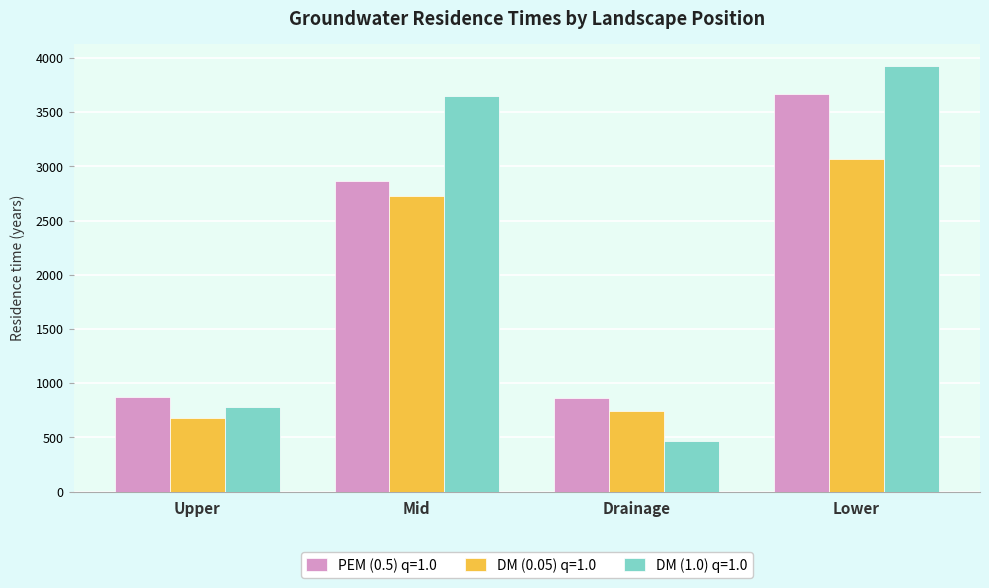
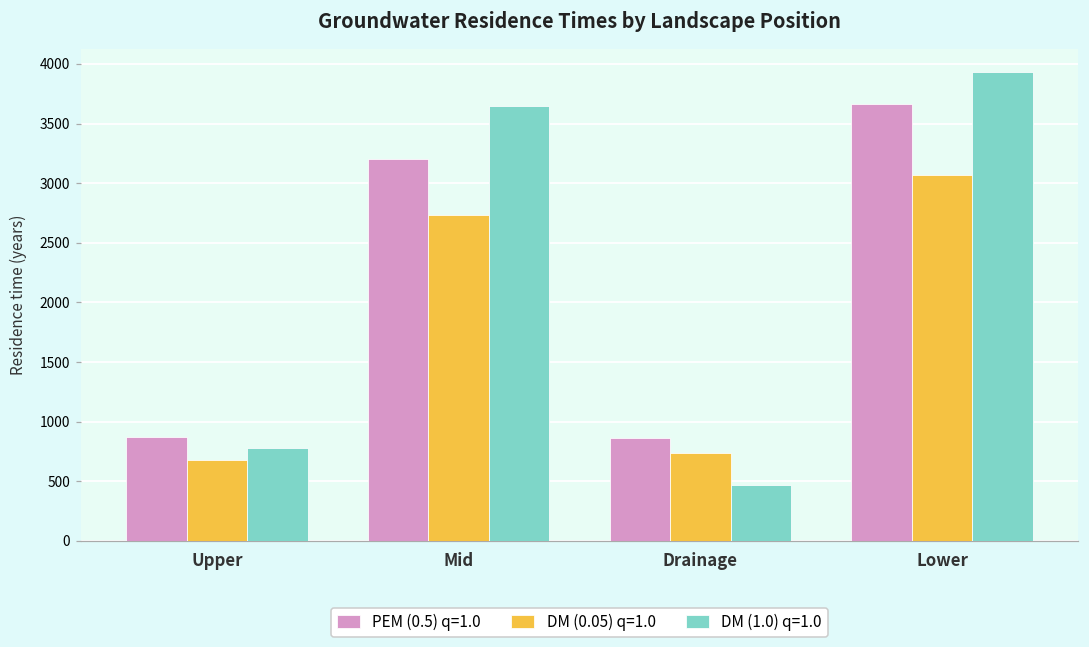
  {
    "PEM (0.5) q=1.0": {
      "Upper": 870,
-     "Mid": 2870,
+     "Mid": 3200,
      "Drainage": 860,
      "Lower": 3670
    },
    "DM (0.05) q=1.0": {
      "Upper": 680,
      "Mid": 2730,
      "Drainage": 740,
      "Lower": 3070
    },
    "DM (1.0) q=1.0": {
      "Upper": 780,
      "Mid": 3650,
      "Drainage": 470,
      "Lower": 3930
    }
  }
